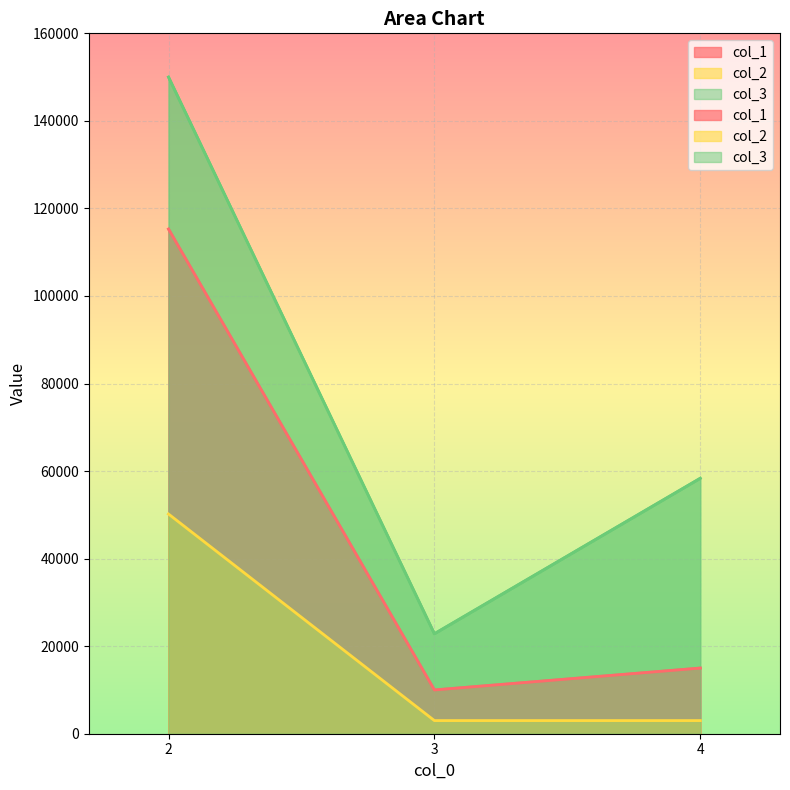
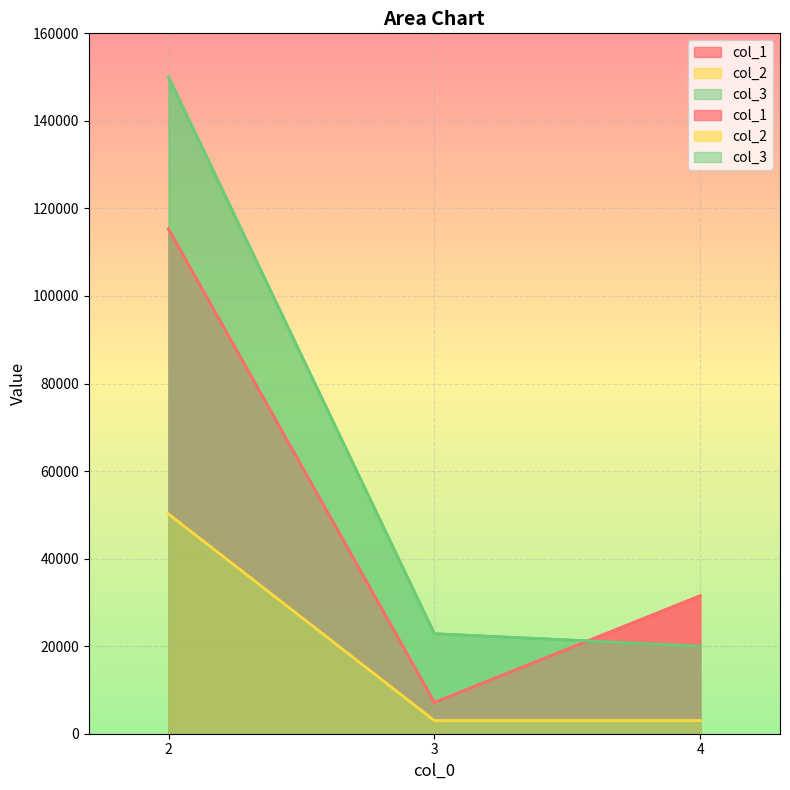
  {
    "col_1": {
      "2": 115000,
-     "3": 10000,
-     "4": 15000
+     "3": 7000,
+     "4": 32000
    },
    "col_2": {
      "2": 50000,
      "3": 3000,
      "4": 3000
    },
    "col_3": {
      "2": 150000,
      "3": 23000,
-     "4": 58000
+     "4": 20000
    }
  }
